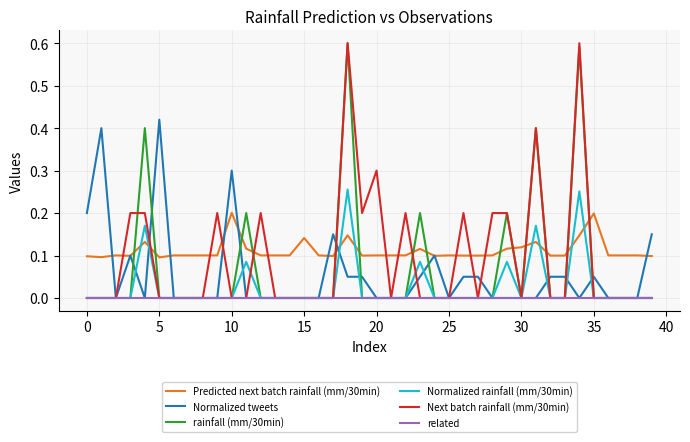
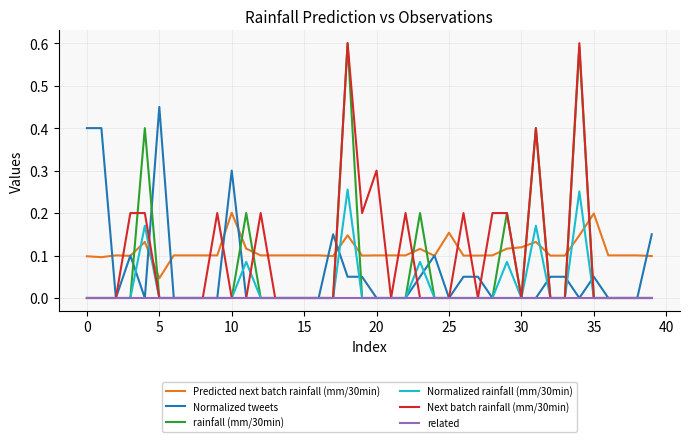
  {
    "Predicted next batch rainfall (mm/30min)": {
      "0": 0.10,
-     "5": 0.10,
+     "5": 0.05,
      "10": 0.20,
-     "15": 0.14,
+     "15": 0.10,
      "20": 0.10,
-     "25": 0.10,
+     "25": 0.15,
      "30": 0.12,
      "35": 0.20
    },
    "Normalized tweets": {
-     "0": 0.2,
-     "5": 0.42,
+     "0": 0.4,
+     "5": 0.45,
      "10": 0.30,
      "35": 0.05
    },
    "Next batch rainfall (mm/30min)": {
      "20": 0.30
    }
  }
